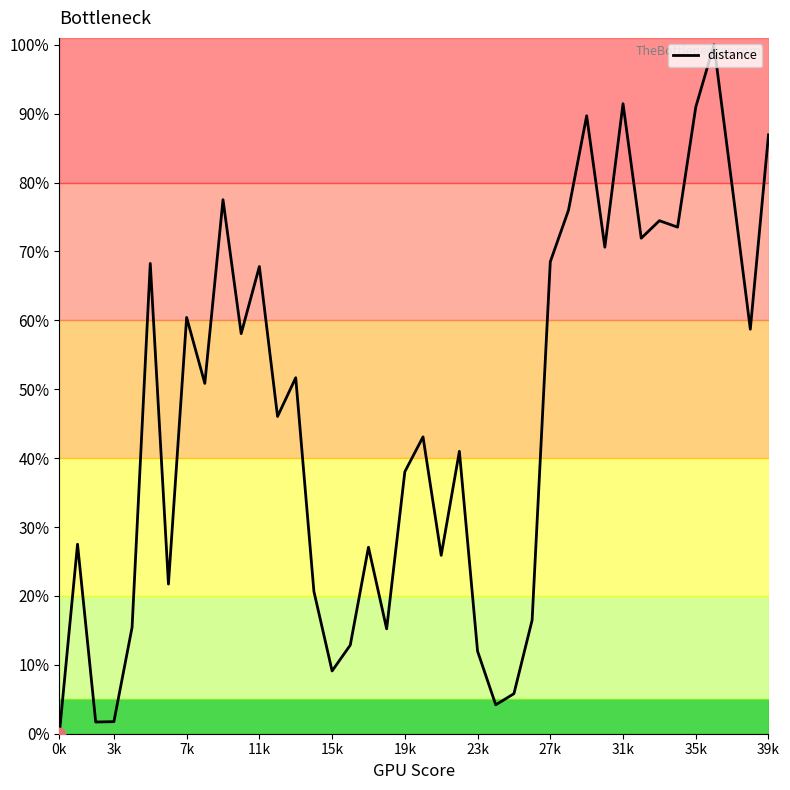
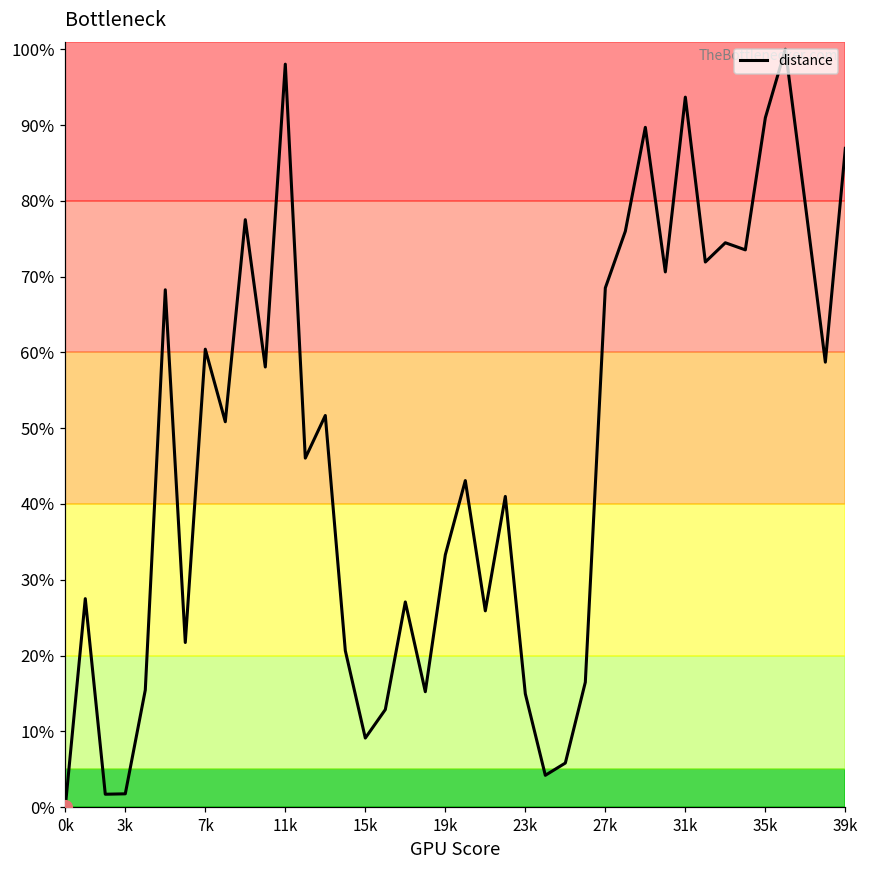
  {
    "distance": {
      "3k": "2%",
      "7k": "60%",
-     "11k": "68%",
+     "11k": "98%",
      "15k": "9%",
-     "19k": "38%",
-     "23k": "12%",
+     "19k": "33%",
+     "23k": "15%",
      "27k": "69%",
-     "31k": "91%",
+     "31k": "94%",
      "35k": "91%",
      "39k": "87%"
    }
  }
